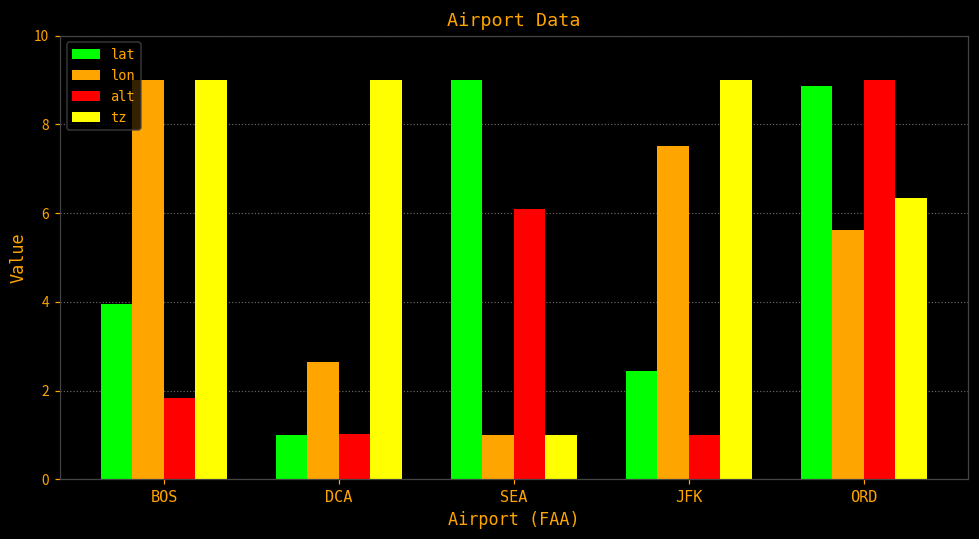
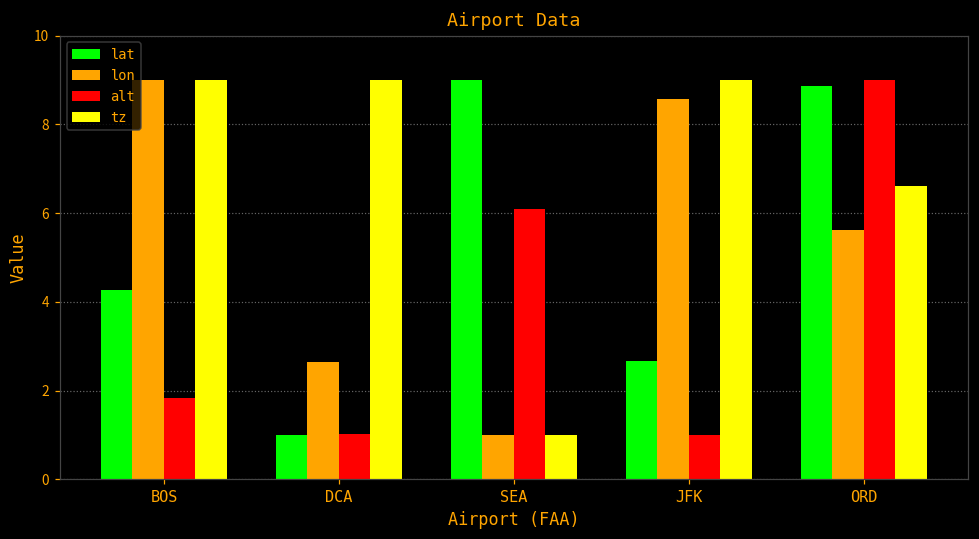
  {
    "lat": {
-     "BOS": 3.9,
+     "BOS": 4.3,
      "DCA": 1.0,
      "SEA": 9.0,
-     "JFK": 2.4,
+     "JFK": 2.7,
      "ORD": 8.9
    },
    "lon": {
      "BOS": 9.0,
      "DCA": 2.6,
      "SEA": 1.0,
-     "JFK": 7.5,
+     "JFK": 8.6,
      "ORD": 5.6
    },
    "alt": {
      "BOS": 1.8,
      "DCA": 1.0,
      "SEA": 6.1,
      "JFK": 1.0,
      "ORD": 9.0
    },
    "tz": {
      "BOS": 9.0,
      "DCA": 9.0,
      "SEA": 1.0,
      "JFK": 9.0,
-     "ORD": 6.3
+     "ORD": 6.6
    }
  }
